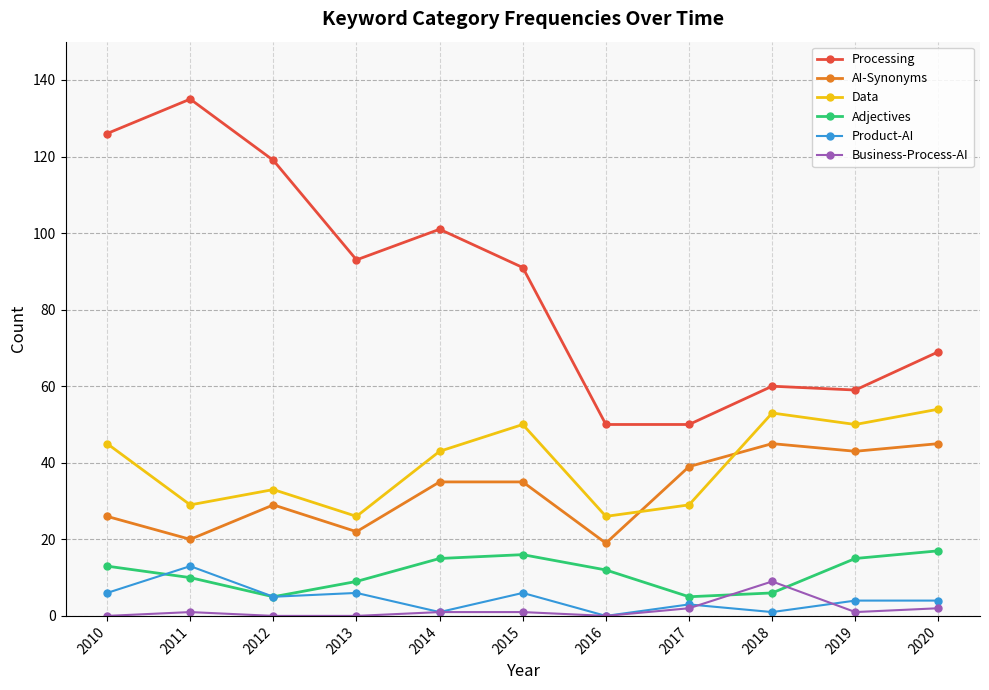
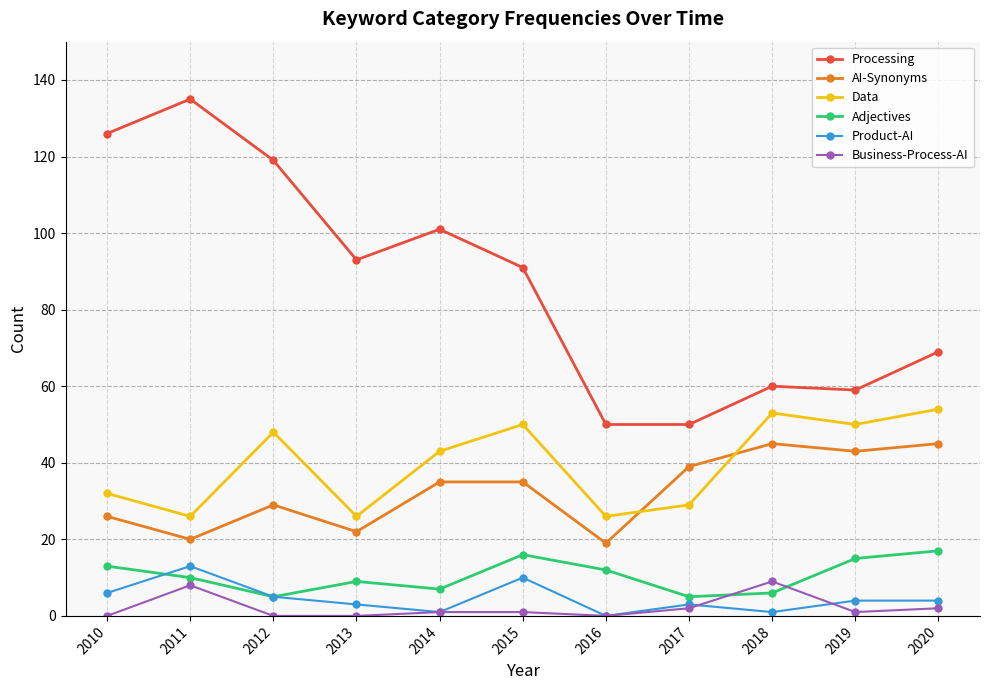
  {
    "Data": {
-     "2010": 45,
-     "2011": 29,
-     "2012": 33,
+     "2010": 32,
+     "2011": 26,
+     "2012": 48,
      "2013": 26,
      "2014": 43,
      "2015": 50,
      "2016": 26,
      "2017": 29,
      "2018": 53,
      "2019": 50,
      "2020": 54
    },
    "Adjectives": {
      "2010": 13,
      "2011": 10,
      "2013": 9,
-     "2014": 15,
+     "2014": 7,
      "2015": 16,
      "2016": 12,
      "2017": 5,
      "2018": 6,
      "2019": 15,
      "2020": 17
    },
    "Product-AI": {
      "2010": 6,
      "2011": 13,
-     "2013": 6,
-     "2015": 6,
+     "2013": 3,
+     "2015": 10,
      "2017": 3,
      "2018": 1,
      "2019": 4,
      "2020": 4
    },
    "Business-Process-AI": {
      "2010": 0,
-     "2011": 1,
+     "2011": 8,
      "2012": 0,
      "2013": 0,
      "2015": 1,
      "2017": 2,
      "2018": 9,
      "2019": 1,
      "2020": 2
    }
  }
